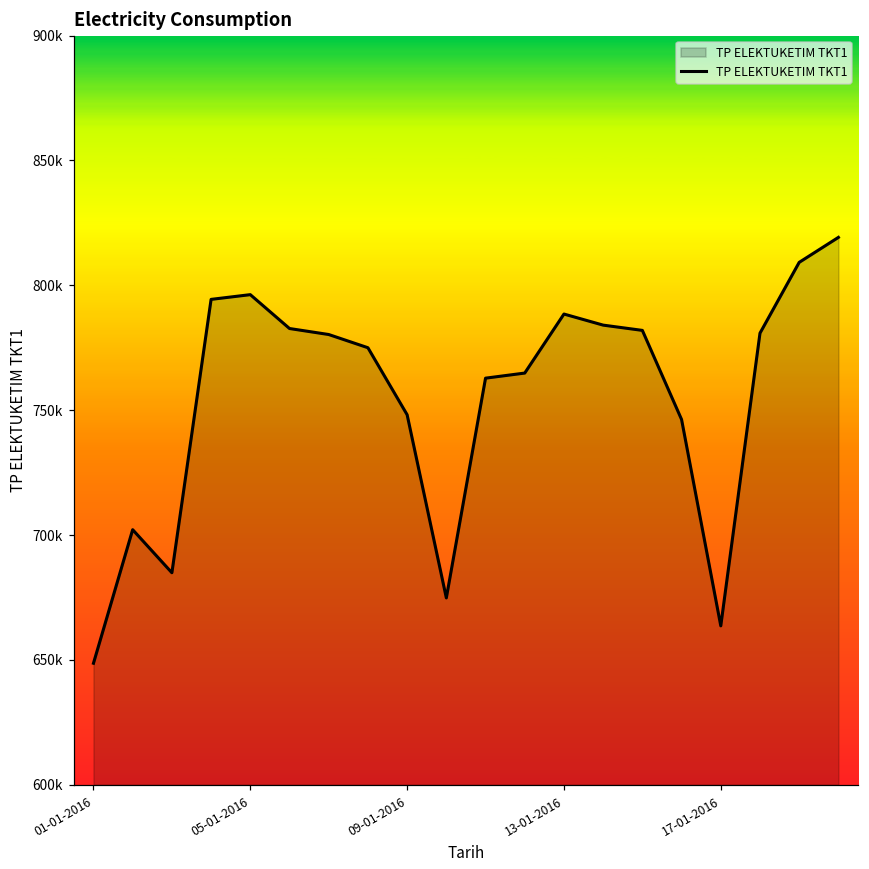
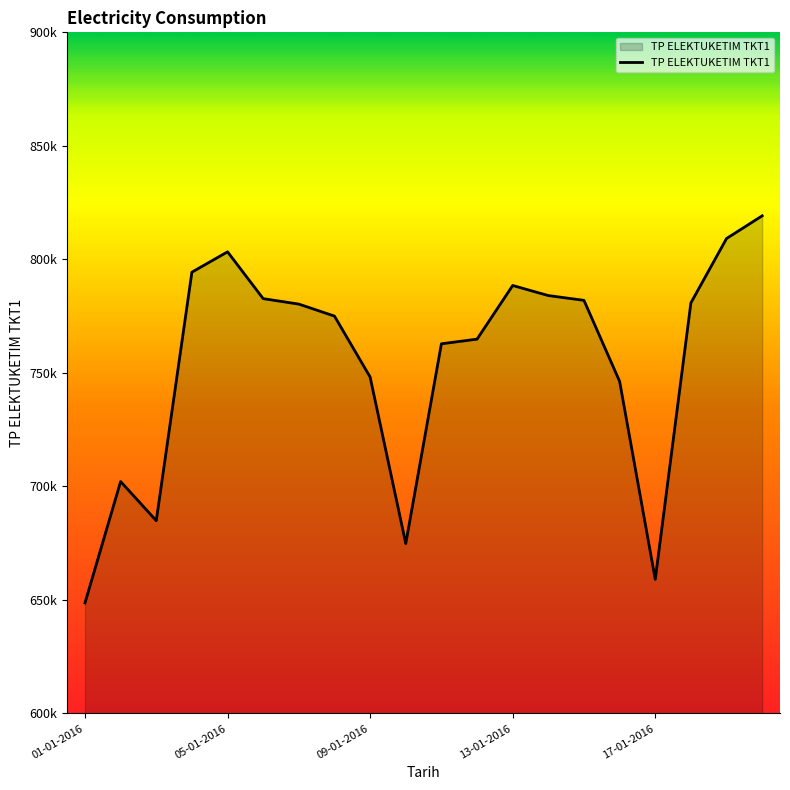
  {
    "01-01-2016": 649000,
-   "05-01-2016": 796000,
+   "05-01-2016": 803000,
    "09-01-2016": 748000,
    "13-01-2016": 789000,
-   "17-01-2016": 664000
+   "17-01-2016": 659000
  }
